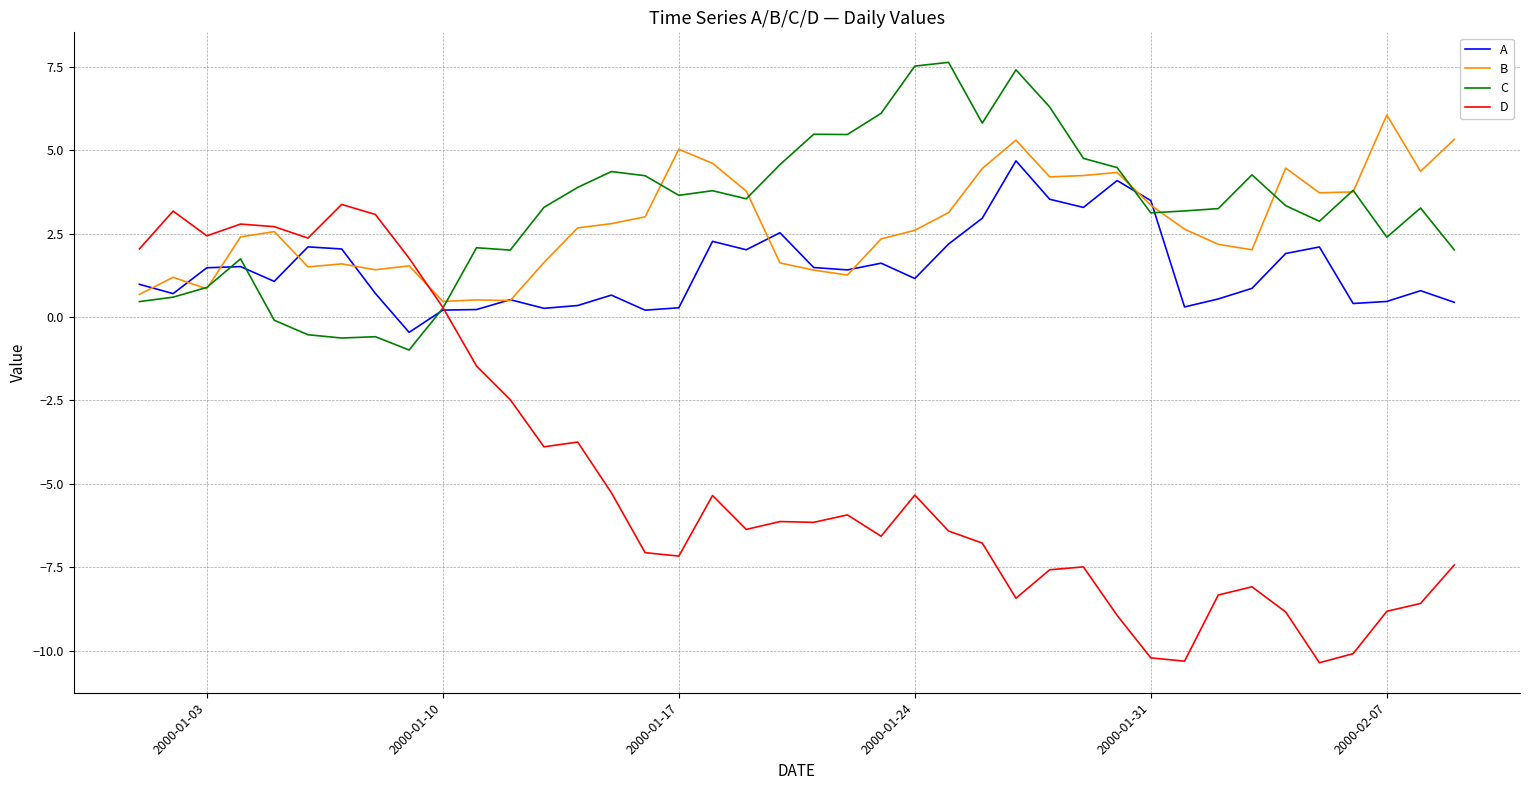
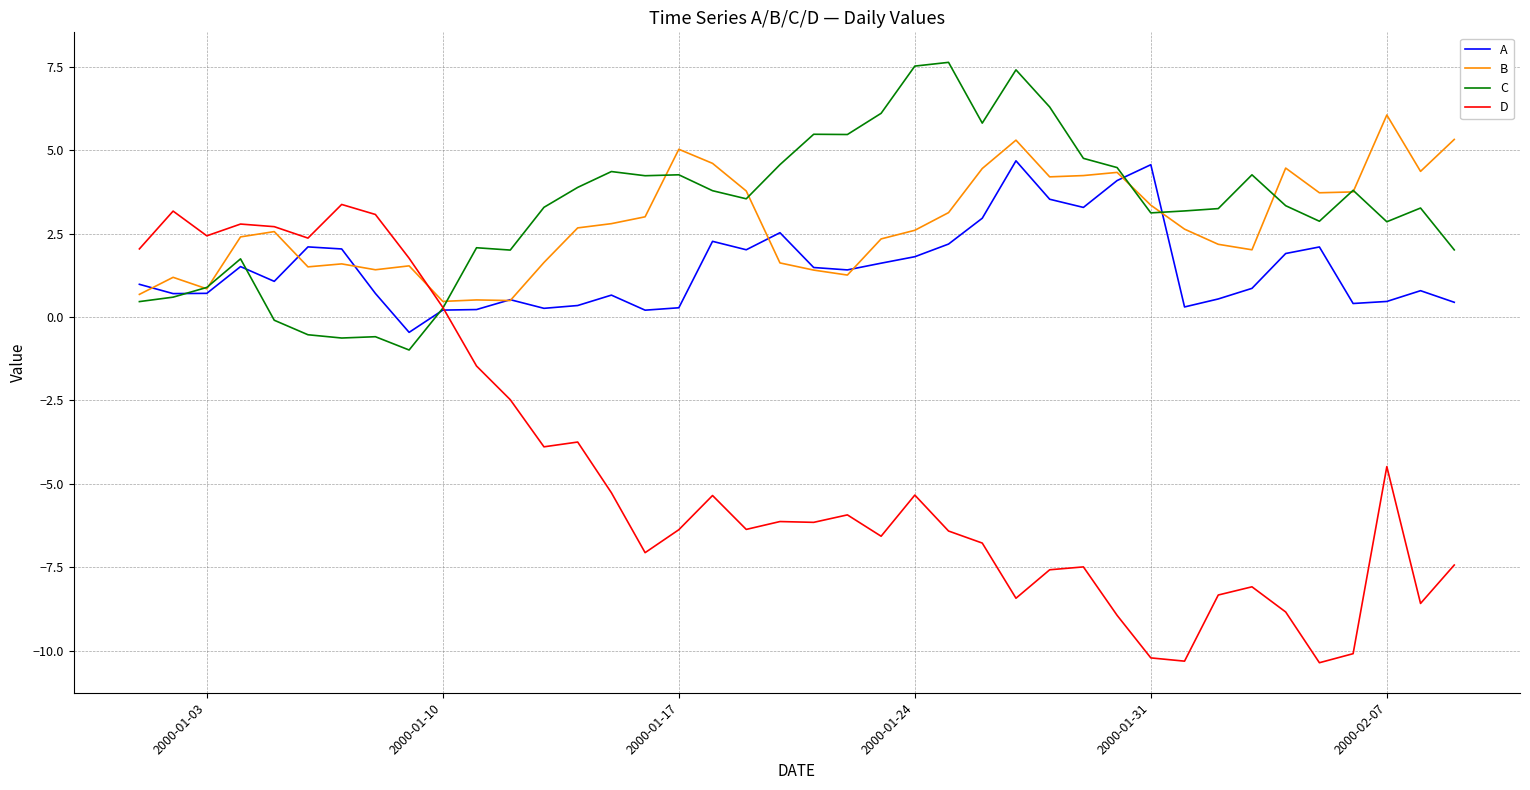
  {
    "A": {
-     "2000-01-03": 1.5,
+     "2000-01-03": 0.7,
      "2000-01-17": 0.3,
-     "2000-01-24": 1.2,
-     "2000-01-31": 3.5,
+     "2000-01-24": 1.8,
+     "2000-01-31": 4.6,
      "2000-02-07": 0.5
    },
    "B": {
      "2000-01-10": 0.5,
      "2000-01-17": 5.0,
      "2000-01-24": 2.6,
      "2000-01-31": 3.4,
      "2000-02-07": 6.1
    },
    "C": {
-     "2000-01-17": 3.6,
+     "2000-01-17": 4.3,
      "2000-01-24": 7.5,
      "2000-01-31": 3.1,
-     "2000-02-07": 2.4
+     "2000-02-07": 2.9
    },
    "D": {
      "2000-01-03": 2.4,
-     "2000-01-17": -7.2,
+     "2000-01-17": -6.4,
      "2000-01-24": -5.3,
      "2000-01-31": -10.2,
-     "2000-02-07": -8.8
+     "2000-02-07": -4.5
    }
  }
